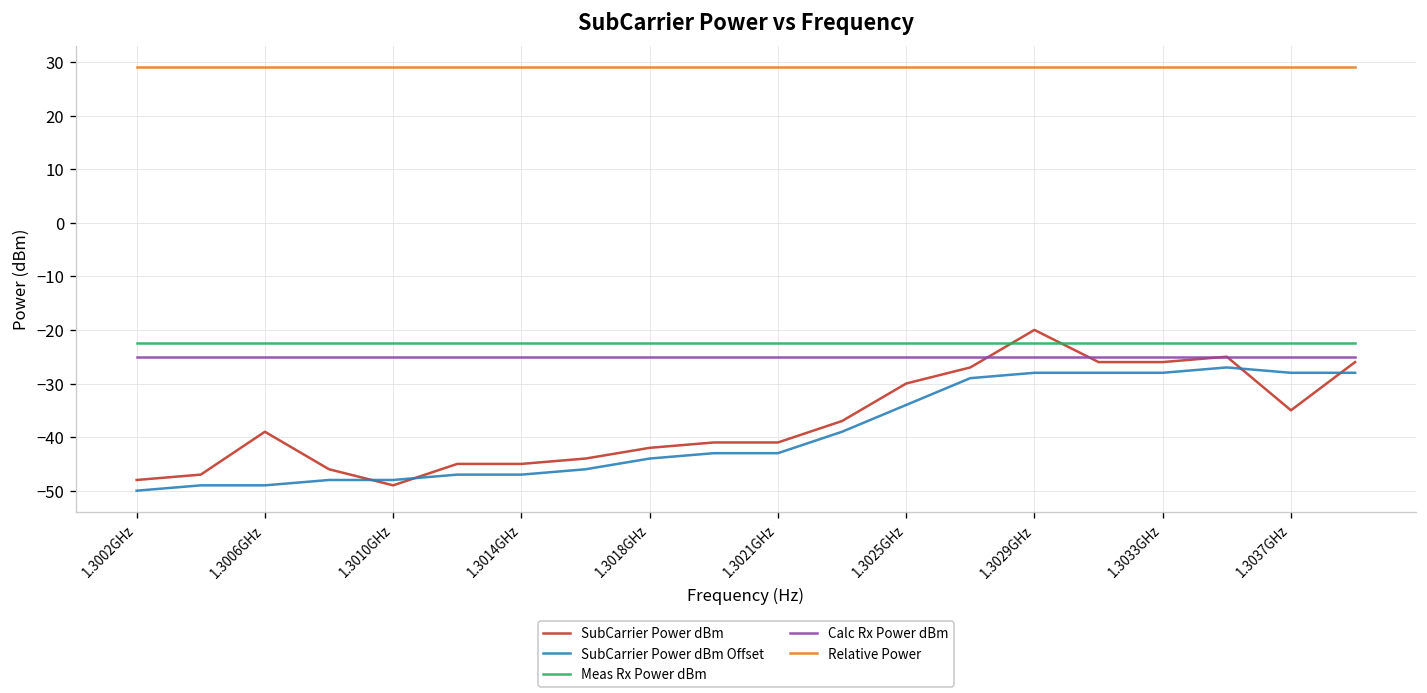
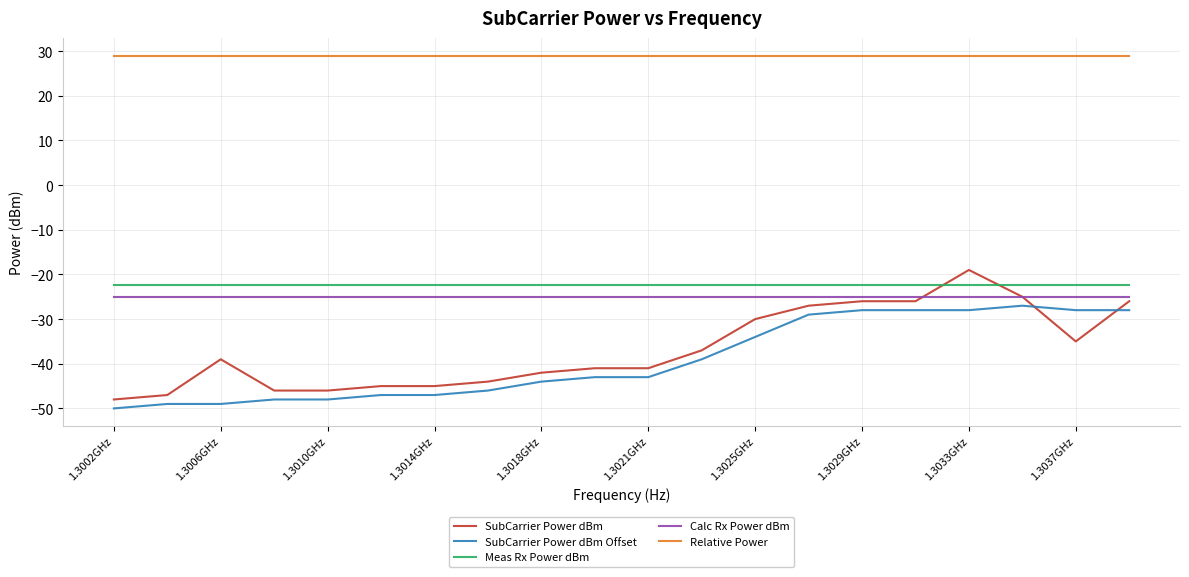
  {
    "SubCarrier Power dBm": {
      "1.3002GHz": -48,
      "1.3006GHz": -39,
-     "1.3010GHz": -49,
+     "1.3010GHz": -46,
      "1.3014GHz": -45,
      "1.3018GHz": -42,
      "1.3021GHz": -41,
      "1.3025GHz": -30,
-     "1.3029GHz": -20,
-     "1.3033GHz": -26,
+     "1.3029GHz": -26,
+     "1.3033GHz": -19,
      "1.3037GHz": -35
    },
    "SubCarrier Power dBm Offset": {
      "1.3002GHz": -50,
      "1.3006GHz": -49,
      "1.3010GHz": -48,
      "1.3014GHz": -47,
      "1.3018GHz": -44,
      "1.3021GHz": -43,
      "1.3025GHz": -34,
      "1.3029GHz": -28,
      "1.3033GHz": -28,
      "1.3037GHz": -28
    },
    "Meas Rx Power dBm": {
      "1.3002GHz": -22,
      "1.3006GHz": -22,
      "1.3010GHz": -22,
      "1.3014GHz": -22,
      "1.3018GHz": -22,
      "1.3021GHz": -22,
      "1.3025GHz": -22,
      "1.3029GHz": -22,
      "1.3033GHz": -22,
      "1.3037GHz": -22
    },
    "Calc Rx Power dBm": {
      "1.3002GHz": -25,
      "1.3006GHz": -25,
      "1.3010GHz": -25,
      "1.3014GHz": -25,
      "1.3018GHz": -25,
      "1.3021GHz": -25,
      "1.3025GHz": -25,
      "1.3029GHz": -25,
      "1.3033GHz": -25,
      "1.3037GHz": -25
    },
    "Relative Power": {
      "1.3002GHz": 29,
      "1.3006GHz": 29,
      "1.3010GHz": 29,
      "1.3014GHz": 29,
      "1.3018GHz": 29,
      "1.3021GHz": 29,
      "1.3025GHz": 29,
      "1.3029GHz": 29,
      "1.3033GHz": 29,
      "1.3037GHz": 29
    }
  }
